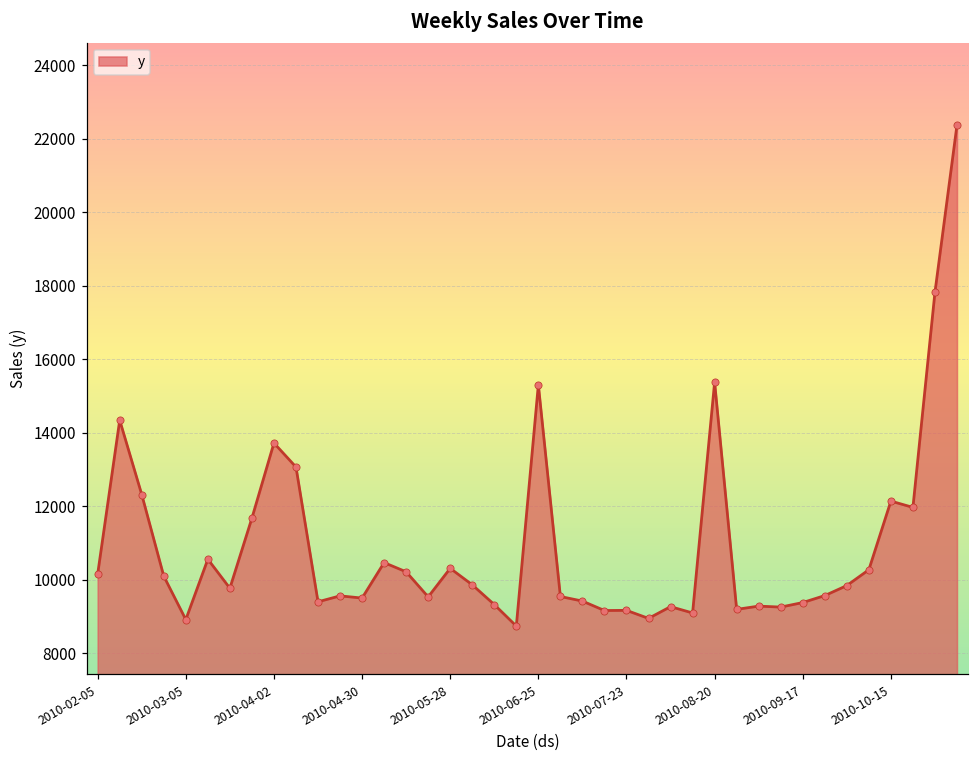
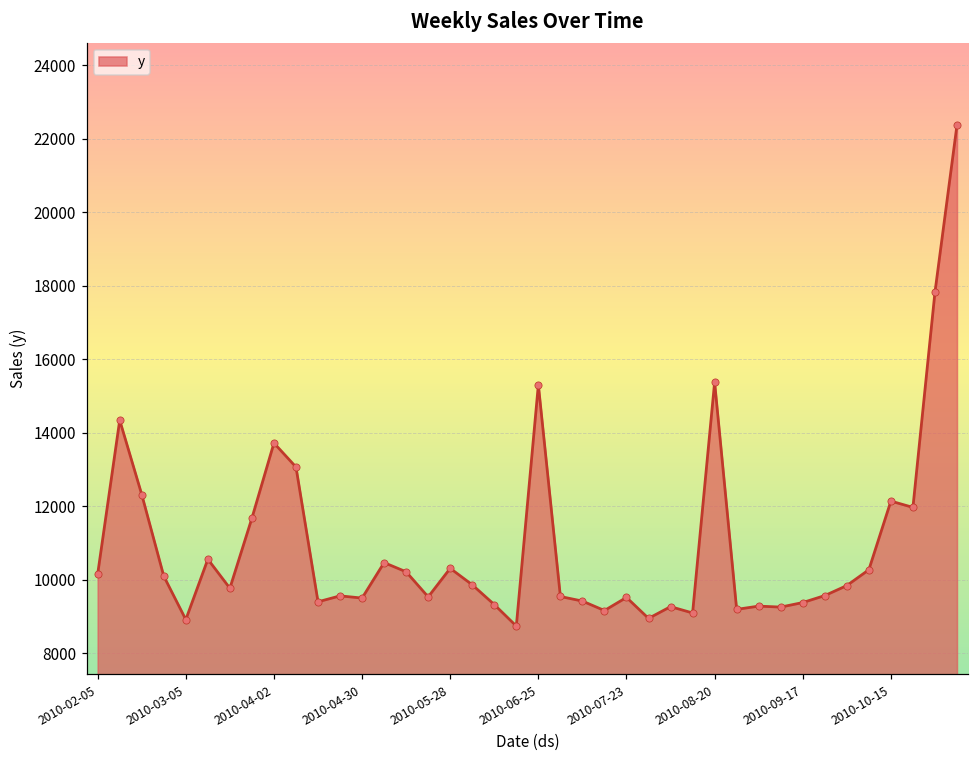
  {
    "2010-02-05": 10200,
    "2010-03-05": 8900,
    "2010-04-02": 13700,
    "2010-04-30": 9500,
    "2010-05-28": 10300,
    "2010-06-25": 15300,
-   "2010-07-23": 9200,
+   "2010-07-23": 9500,
    "2010-08-20": 15400,
    "2010-09-17": 9400,
    "2010-10-15": 12100
  }
